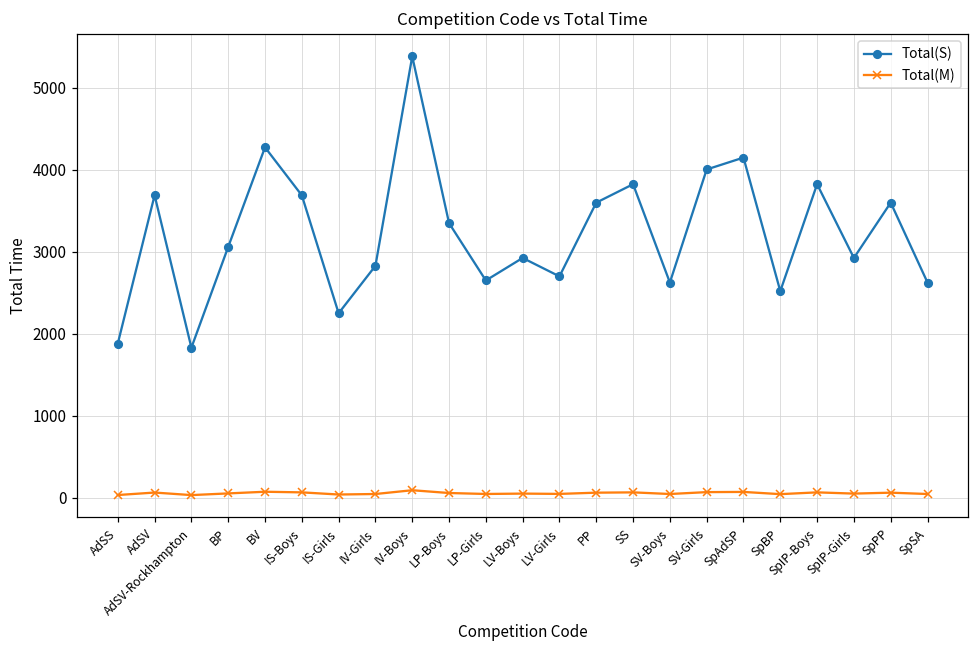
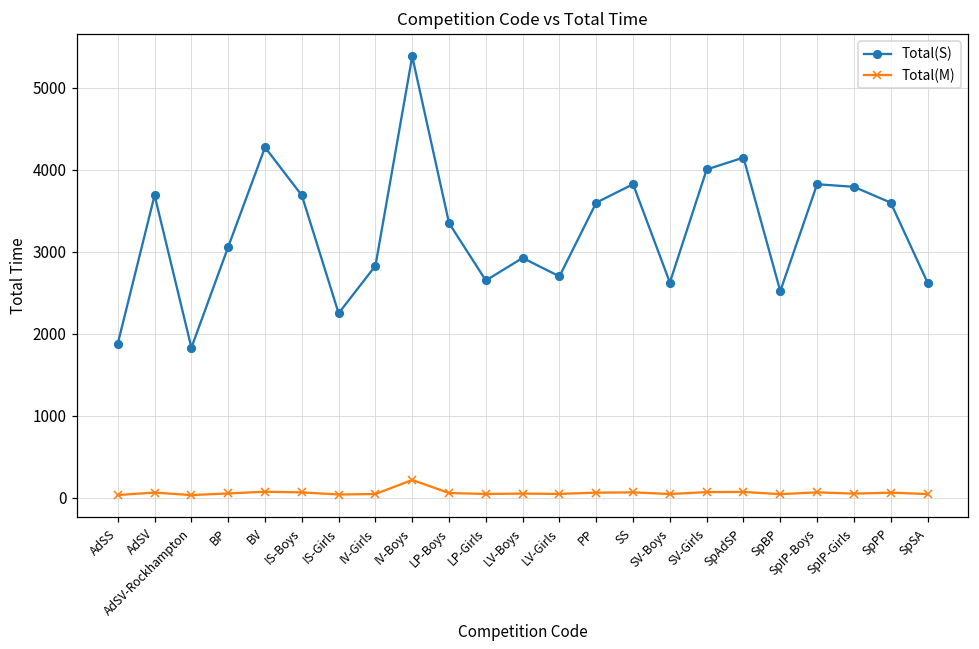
  {
    "Total(S)": {
      "AdSS": 1900,
      "AdSV": 3700,
      "AdSV-Rockhampton": 1800,
      "BP": 3100,
      "BV": 4300,
      "IS-Boys": 3700,
      "IS-Girls": 2300,
      "IV-Girls": 2800,
      "IV-Boys": 5400,
      "LP-Boys": 3400,
      "LP-Girls": 2700,
      "LV-Boys": 2900,
      "LV-Girls": 2700,
      "PP": 3600,
      "SS": 3800,
      "SV-Boys": 2600,
      "SV-Girls": 4000,
      "SpAdSP": 4200,
      "SpBP": 2500,
      "SpIP-Boys": 3800,
-     "SpIP-Girls": 2900,
+     "SpIP-Girls": 3800,
      "SpPP": 3600,
      "SpSA": 2600
    },
    "Total(M)": {
      "AdSS": 0,
      "AdSV": 100,
      "AdSV-Rockhampton": 0,
      "BP": 100,
      "BV": 100,
      "IS-Boys": 100,
      "IS-Girls": 0,
      "IV-Girls": 0,
-     "IV-Boys": 100,
+     "IV-Boys": 200,
      "LP-Boys": 100,
      "LP-Girls": 0,
      "LV-Boys": 0,
      "LV-Girls": 0,
      "PP": 100,
      "SS": 100,
      "SV-Boys": 0,
      "SV-Girls": 100,
      "SpAdSP": 100,
      "SpBP": 0,
      "SpIP-Boys": 100,
      "SpIP-Girls": 0,
      "SpPP": 100,
      "SpSA": 0
    }
  }
